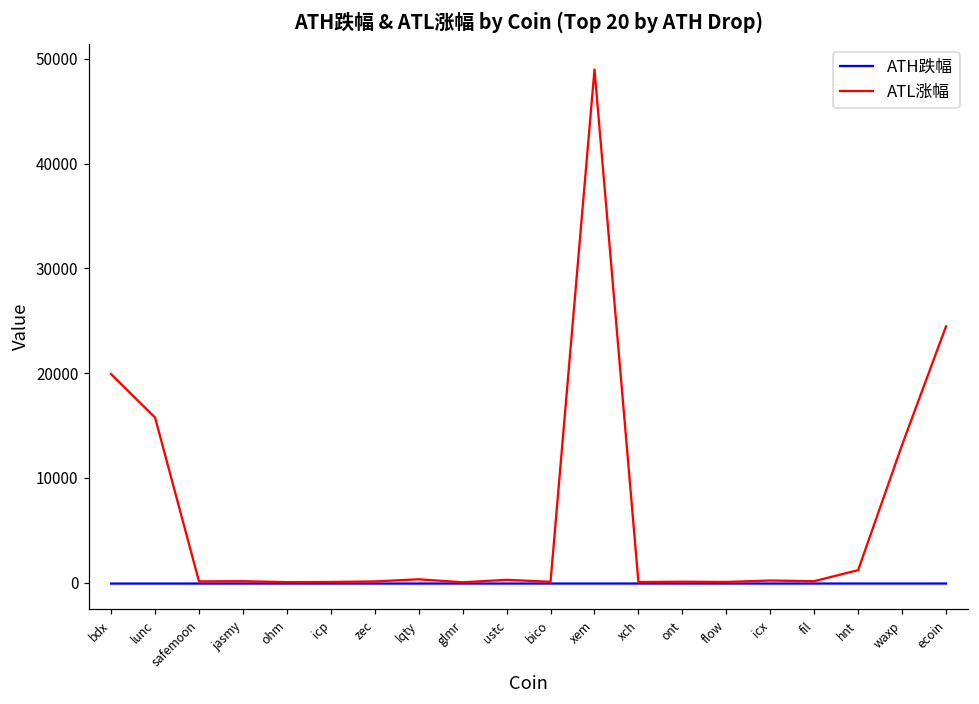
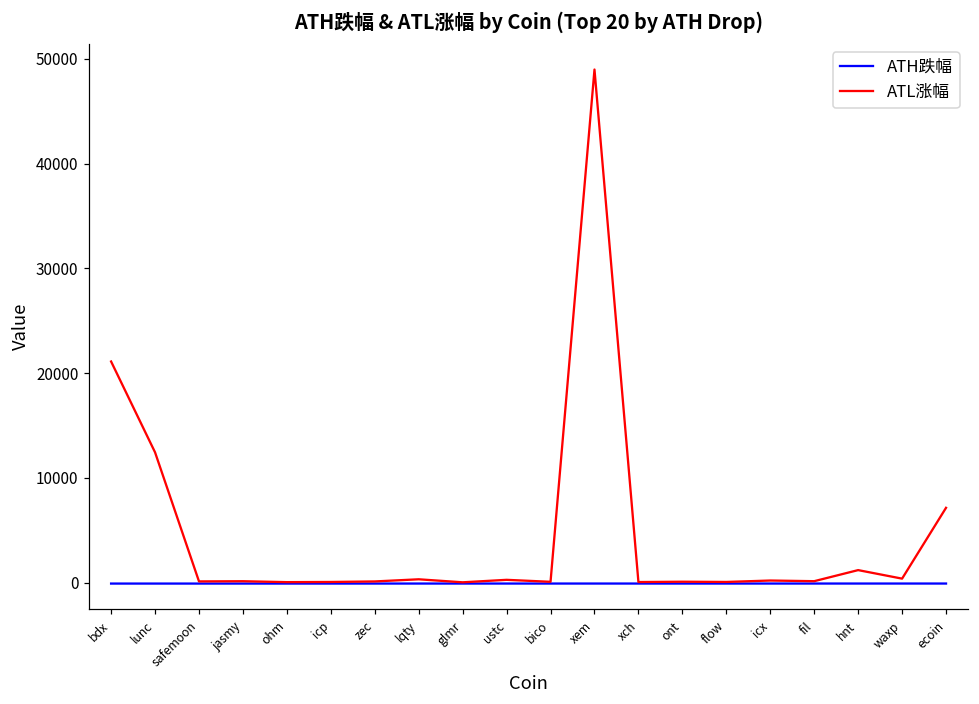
  {
    "ATH跌幅": {
      "bdx": 0,
      "lunc": 0,
      "lqty": 0,
      "ustc": 0,
      "xem": 0,
      "icx": 0,
      "hnt": 0,
      "waxp": 0,
      "ecoin": 0
    },
    "ATL涨幅": {
-     "bdx": 20000,
-     "lunc": 16000,
+     "bdx": 21000,
+     "lunc": 12000,
      "lqty": 0,
      "ustc": 0,
      "xem": 49000,
      "icx": 0,
      "hnt": 1000,
-     "waxp": 13000,
-     "ecoin": 24000
+     "waxp": 0,
+     "ecoin": 7000
    }
  }
